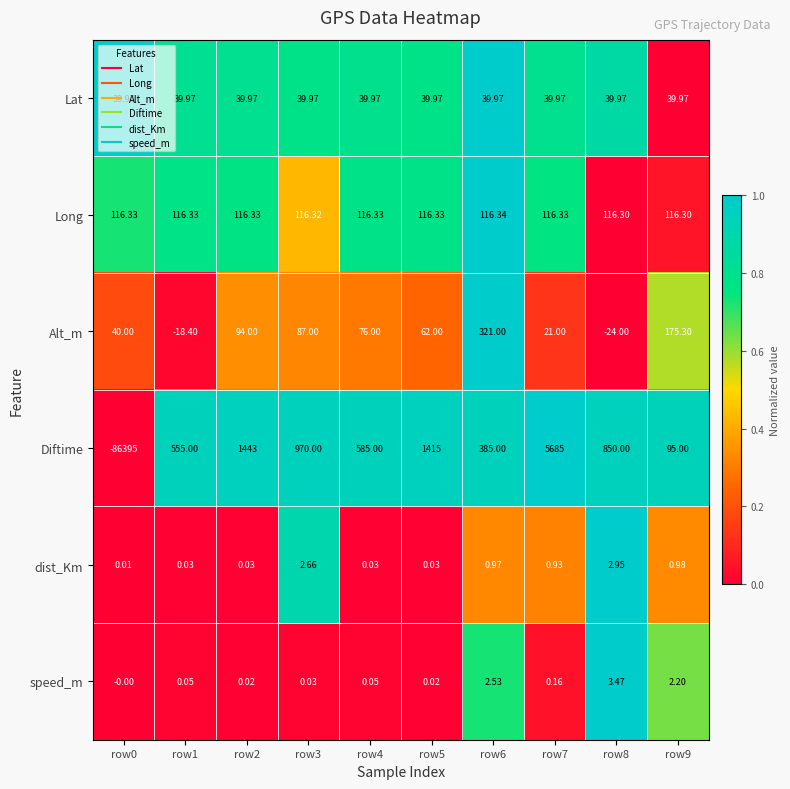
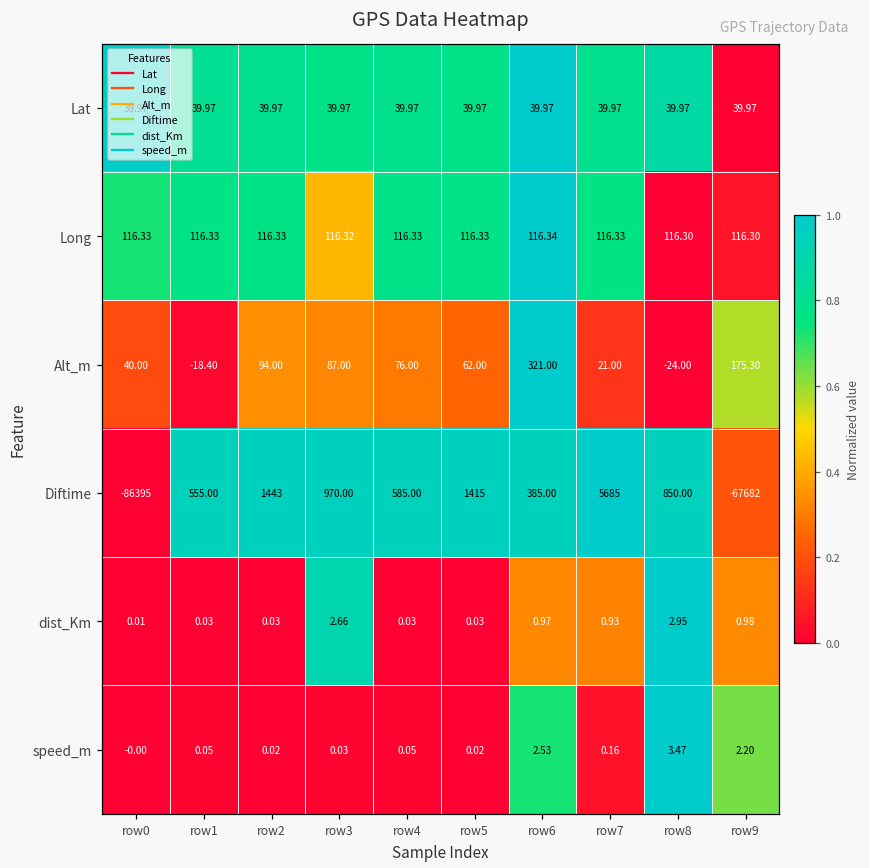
  {
    "Lat": {
      "row2": 39.97,
      "row3": 39.97,
      "row4": 39.97,
      "row5": 39.97,
      "row6": 39.97,
      "row7": 39.97,
      "row8": 39.97,
      "row9": 39.97
    },
    "Long": {
      "row0": 116.33,
      "row1": 116.33,
      "row2": 116.33,
      "row3": 116.32,
      "row4": 116.33,
      "row5": 116.33,
      "row6": 116.34,
      "row7": 116.33,
      "row8": 116.30,
      "row9": 116.30
    },
    "Alt_m": {
      "row0": 40.00,
      "row1": -18.40,
      "row2": 94.00,
      "row3": 87.00,
      "row4": 76.00,
      "row5": 62.00,
      "row6": 321.00,
      "row7": 21.00,
      "row8": -24.00,
      "row9": 175.30
    },
    "Diftime": {
      "row0": -86395,
      "row1": 555.00,
      "row2": 1443,
      "row3": 970.00,
      "row4": 585.00,
      "row5": 1415,
      "row6": 385.00,
      "row7": 5685,
      "row8": 850.00,
-     "row9": 95.00
+     "row9": -67682
    },
    "dist_Km": {
      "row0": 0.01,
      "row1": 0.03,
      "row2": 0.03,
      "row3": 2.66,
      "row4": 0.03,
      "row5": 0.03,
      "row6": 0.97,
      "row7": 0.93,
      "row8": 2.95,
      "row9": 0.98
    },
    "speed_m": {
      "row0": -0.00,
      "row1": 0.05,
      "row2": 0.02,
      "row3": 0.03,
      "row4": 0.05,
      "row5": 0.02,
      "row6": 2.53,
      "row7": 0.16,
      "row8": 3.47,
      "row9": 2.20
    }
  }
